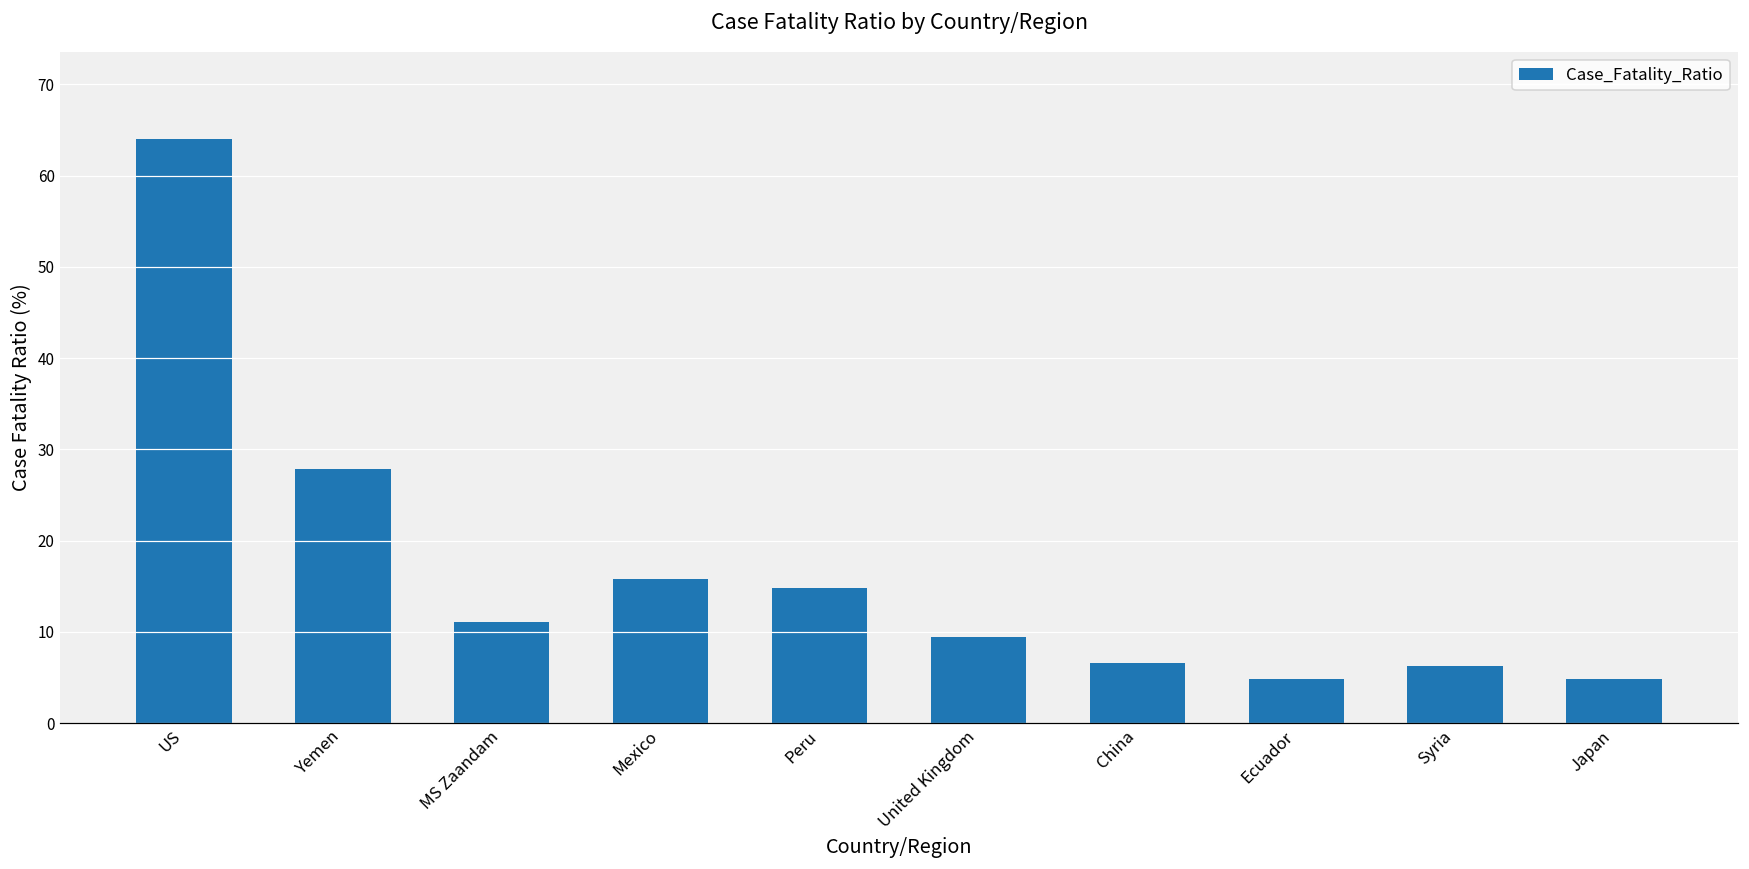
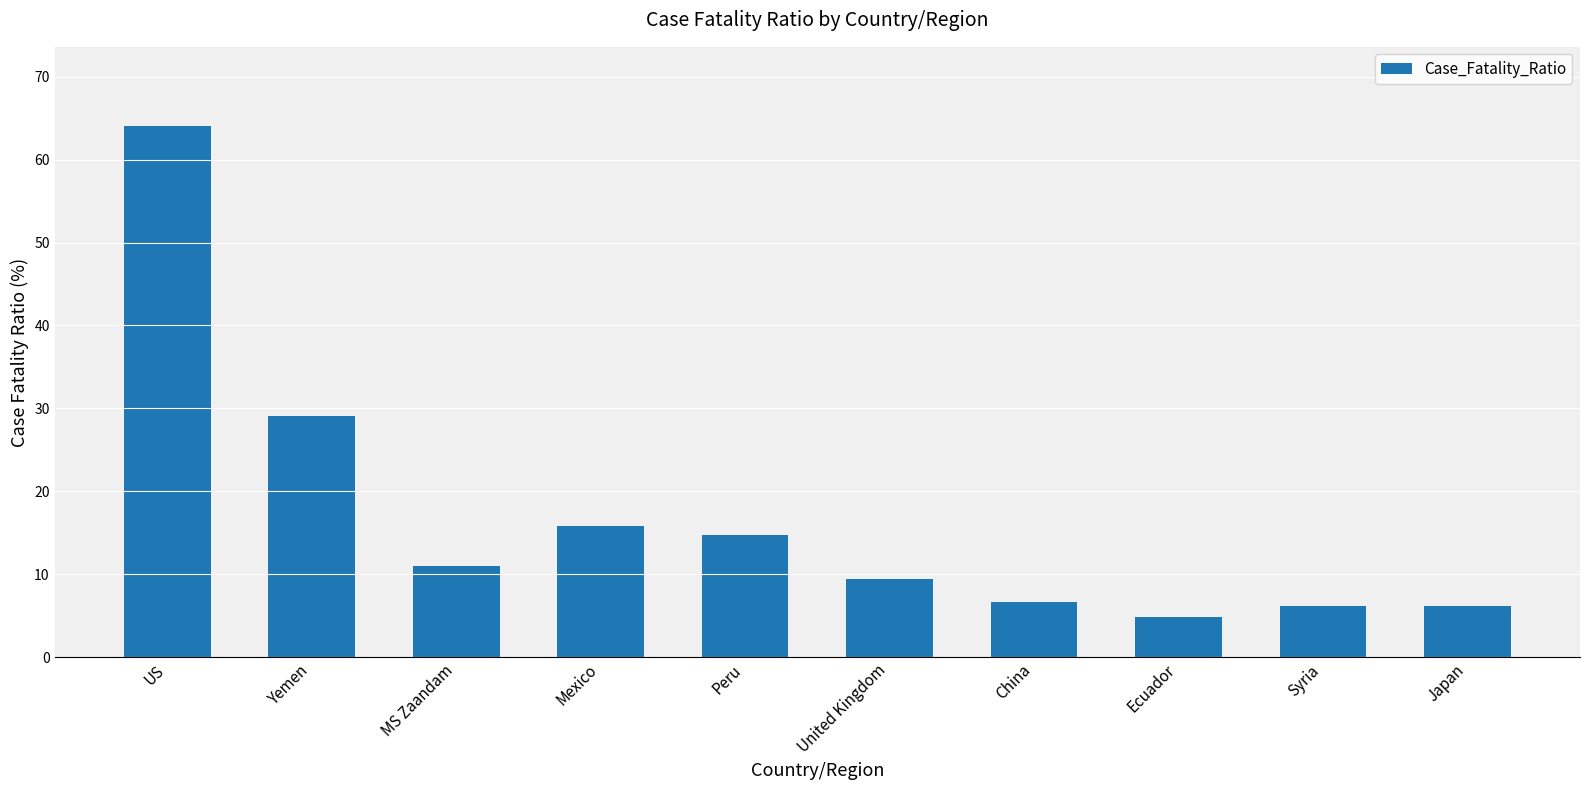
  {
    "US": 64,
-   "Yemen": 28,
+   "Yemen": 29,
    "MS Zaandam": 11,
    "Mexico": 16,
    "Peru": 15,
    "United Kingdom": 9,
    "China": 7,
    "Ecuador": 5,
    "Syria": 6,
-   "Japan": 5
+   "Japan": 6
  }
